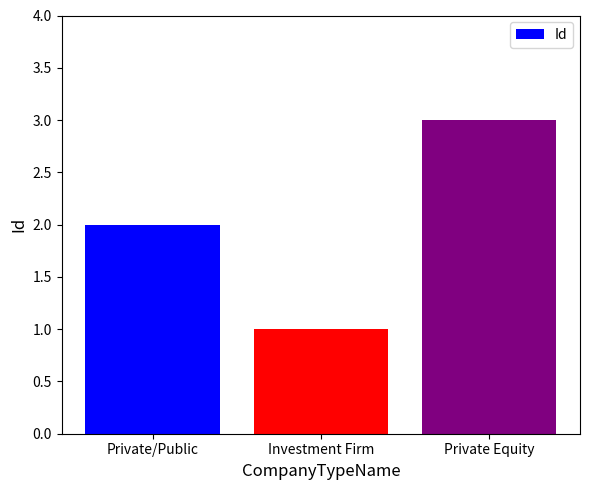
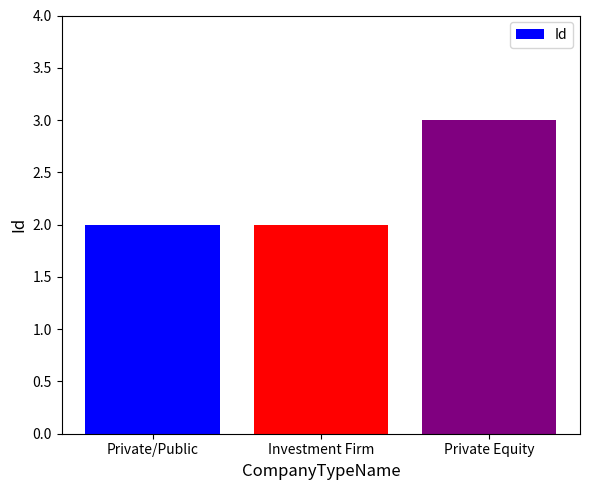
  {
    "Private/Public": 2,
-   "Investment Firm": 1,
+   "Investment Firm": 2,
    "Private Equity": 3
  }
